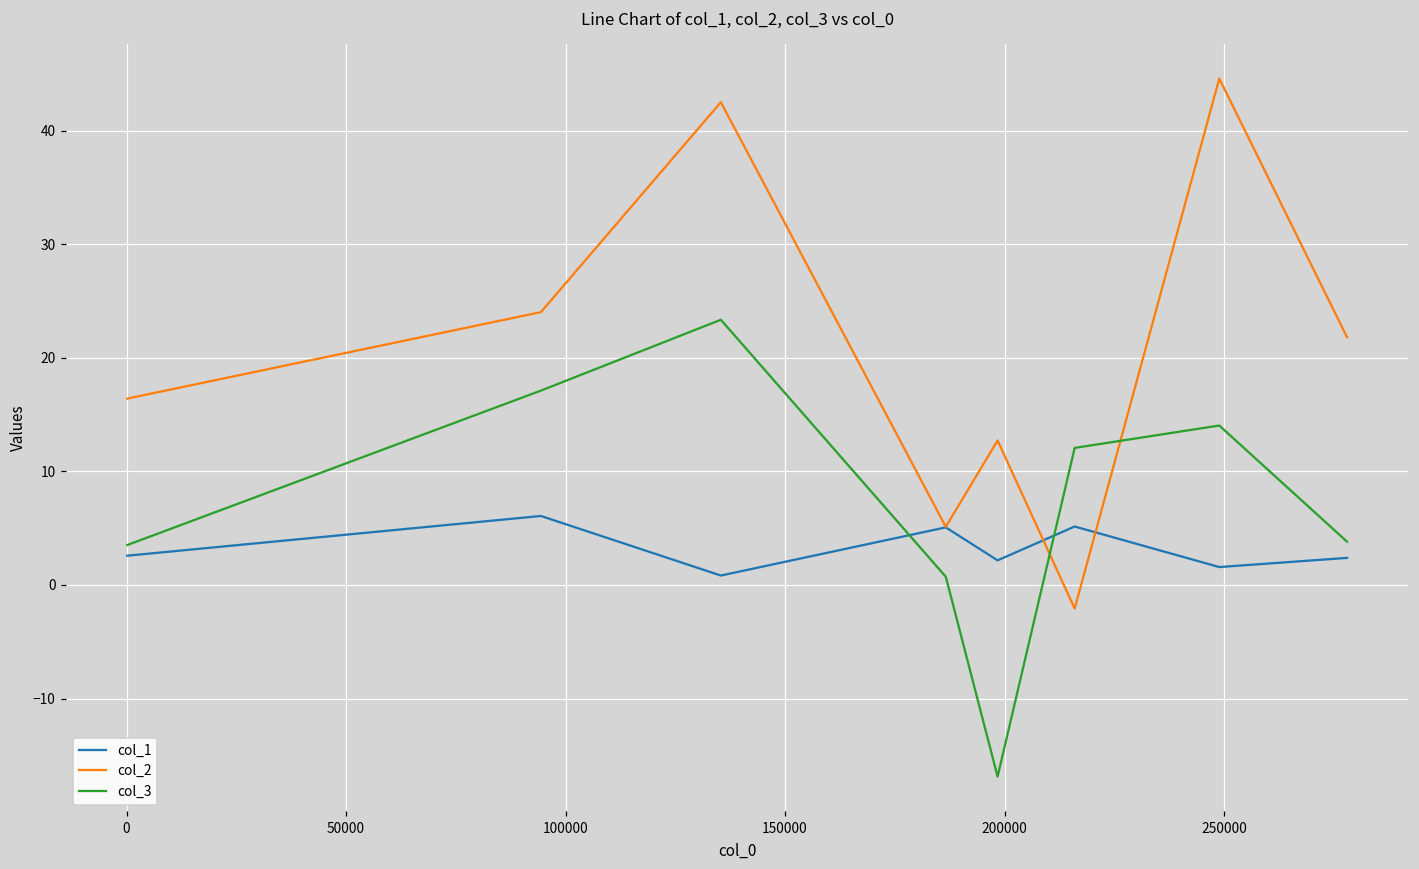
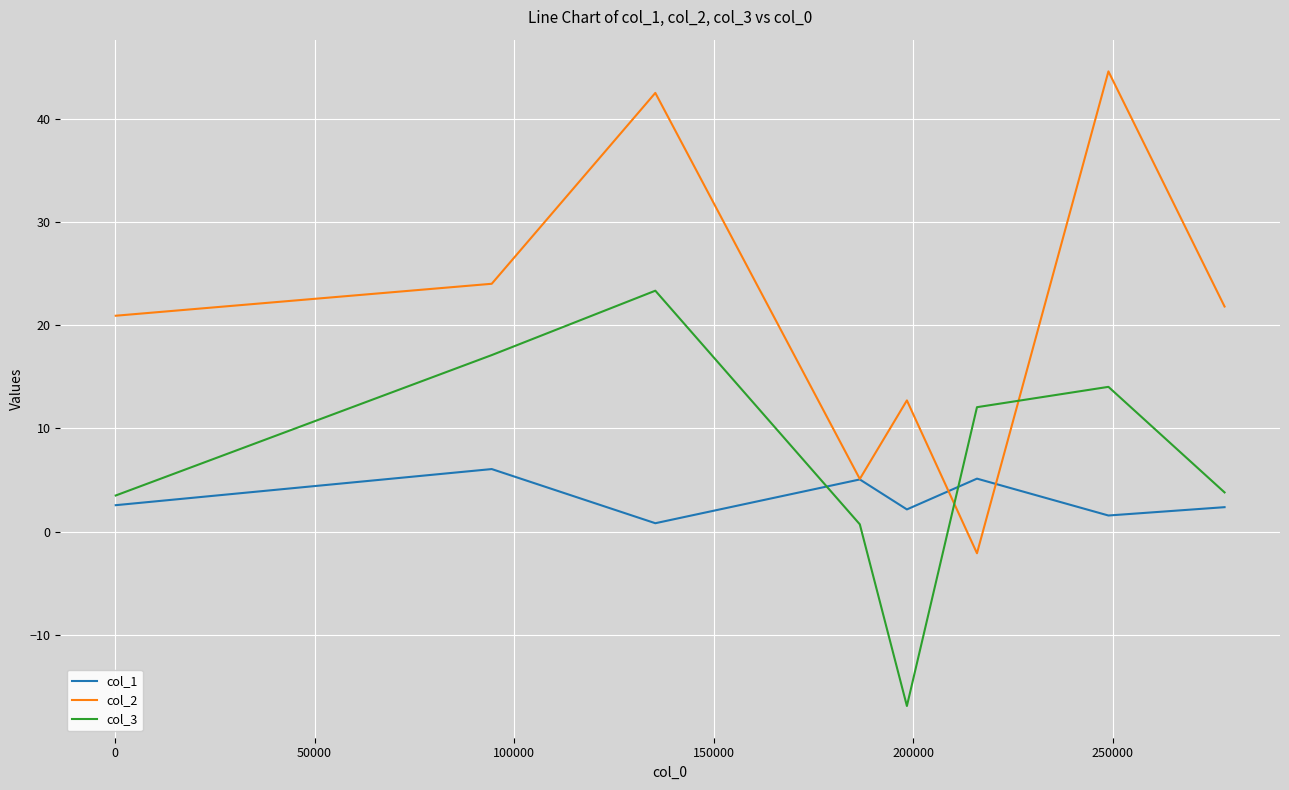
  {
    "col_1": {
      "0": 2.6
    },
    "col_2": {
-     "0": 16.4
+     "0": 20.9
    },
    "col_3": {
      "0": 3.5
    }
  }
